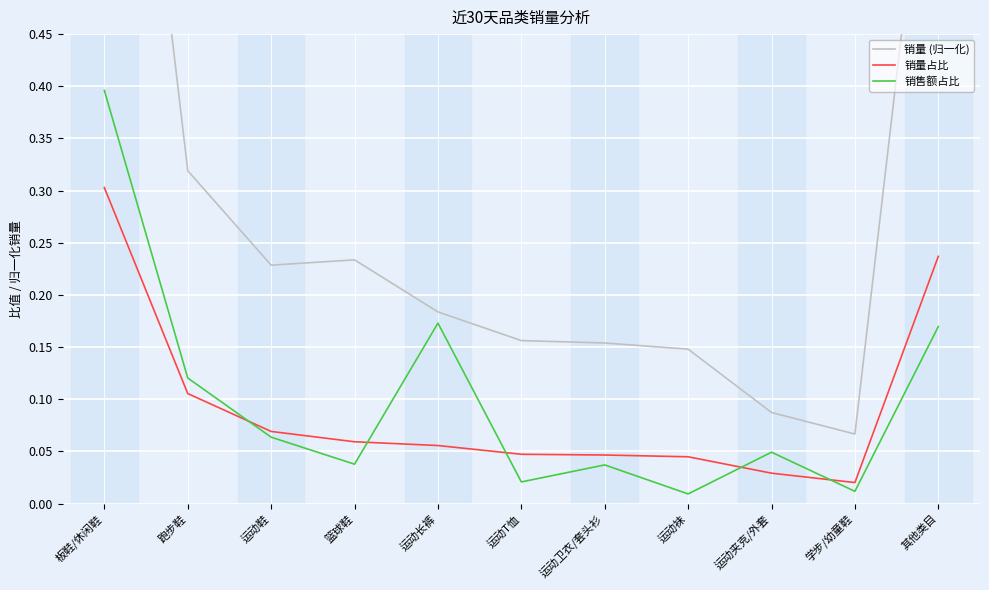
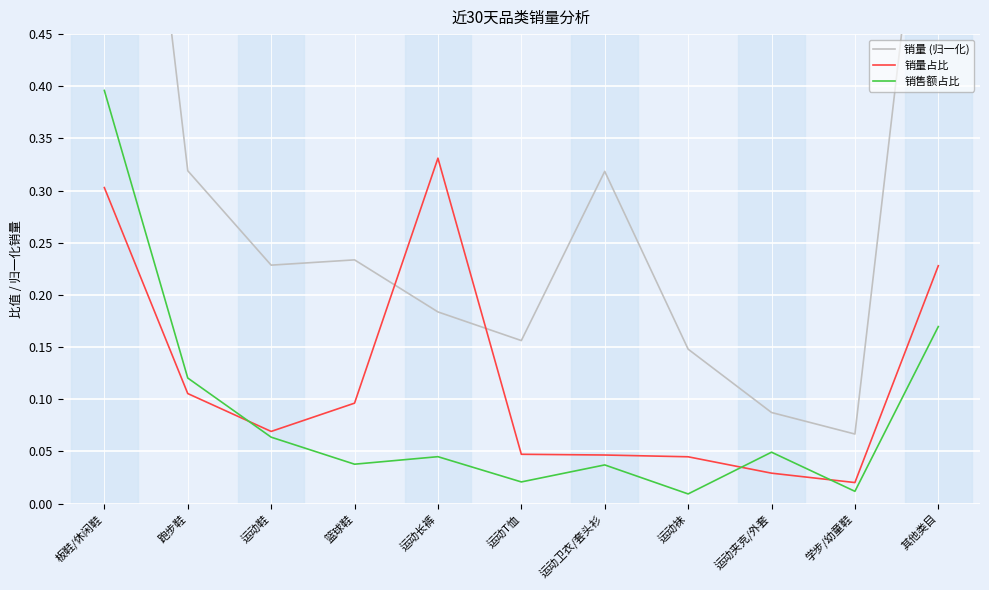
  {
    "销量 (归一化)": {
      "跑步鞋": 0.319,
      "运动鞋": 0.229,
      "篮球鞋": 0.234,
      "运动长裤": 0.184,
      "运动T恤": 0.156,
-     "运动卫衣/套头衫": 0.154,
+     "运动卫衣/套头衫": 0.318,
      "运动袜": 0.148,
      "运动夹克/外套": 0.087,
      "学步/幼童鞋": 0.067
    },
    "销量占比": {
      "板鞋/休闲鞋": 0.303,
      "跑步鞋": 0.106,
      "运动鞋": 0.069,
-     "篮球鞋": 0.059,
-     "运动长裤": 0.056,
+     "篮球鞋": 0.096,
+     "运动长裤": 0.331,
      "运动T恤": 0.047,
      "运动卫衣/套头衫": 0.047,
      "运动袜": 0.045,
      "运动夹克/外套": 0.029,
      "学步/幼童鞋": 0.020,
-     "其他类目": 0.237
+     "其他类目": 0.228
    },
    "销售额占比": {
      "板鞋/休闲鞋": 0.396,
      "跑步鞋": 0.120,
      "运动鞋": 0.064,
      "篮球鞋": 0.038,
-     "运动长裤": 0.173,
+     "运动长裤": 0.045,
      "运动T恤": 0.021,
      "运动卫衣/套头衫": 0.037,
      "运动袜": 0.009,
      "运动夹克/外套": 0.049,
      "学步/幼童鞋": 0.012,
      "其他类目": 0.170
    }
  }
